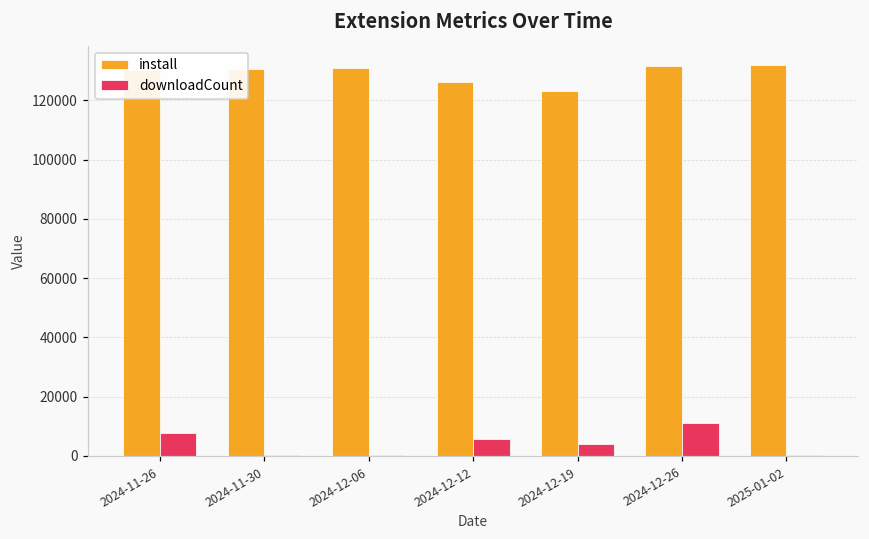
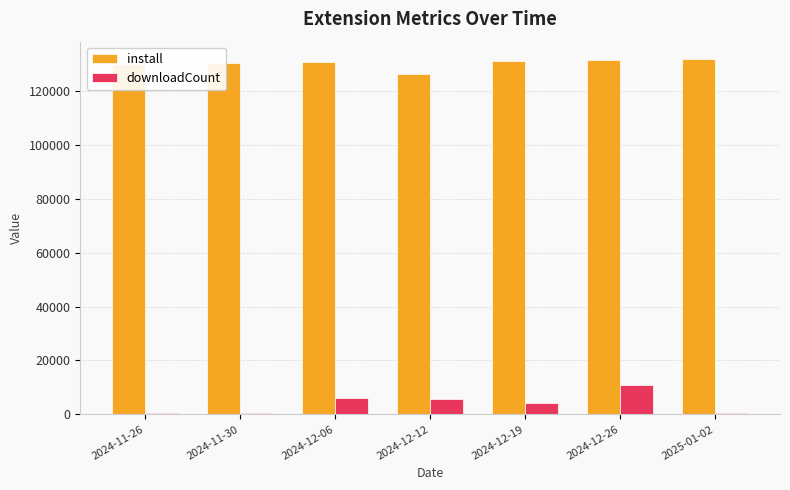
  {
    "install": {
      "2024-12-06": 131000,
      "2024-12-12": 126000,
-     "2024-12-19": 123000,
+     "2024-12-19": 131000,
      "2024-12-26": 132000,
      "2025-01-02": 132000
    },
    "downloadCount": {
-     "2024-11-26": 8000,
-     "2024-12-06": 0,
+     "2024-11-26": 0,
+     "2024-12-06": 6000,
      "2024-12-12": 6000,
      "2024-12-19": 4000,
      "2024-12-26": 11000
    }
  }
